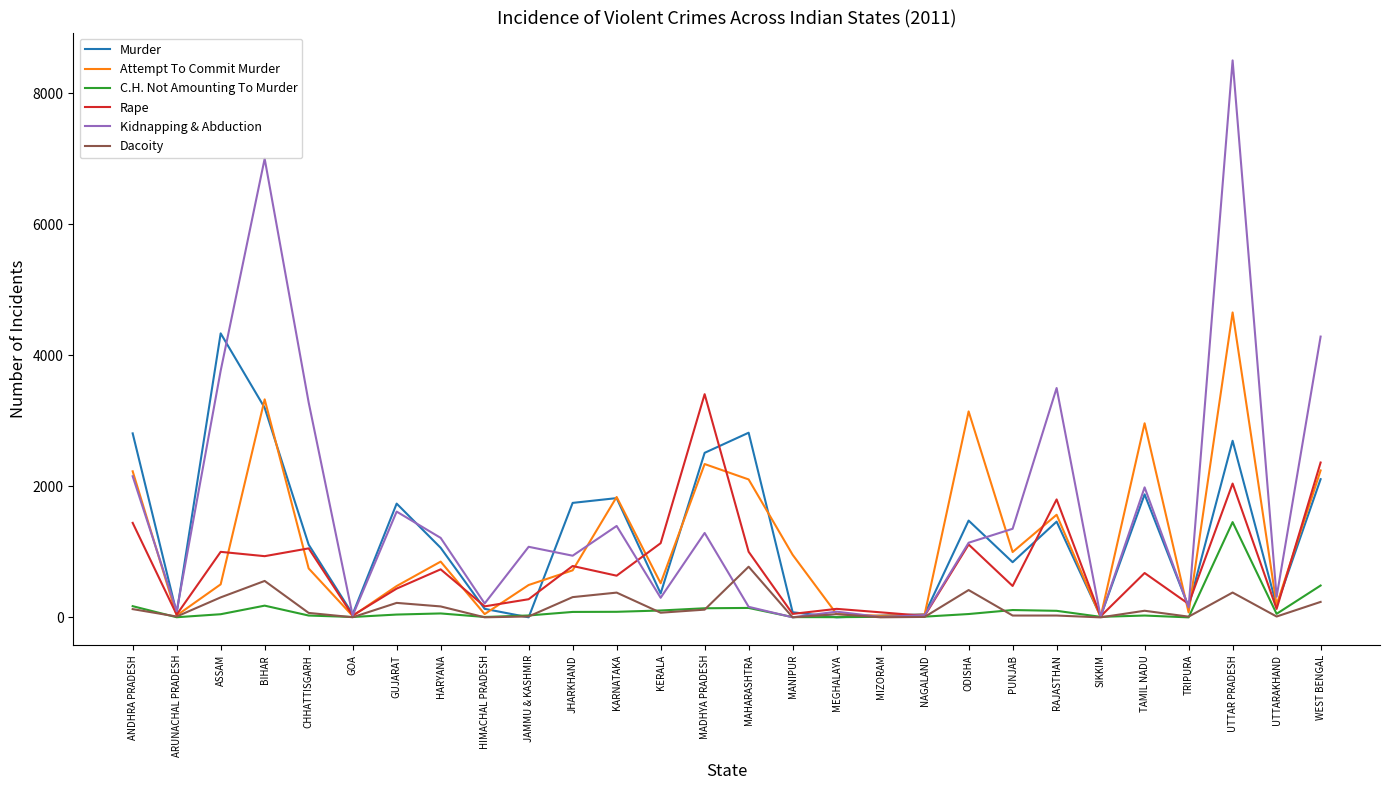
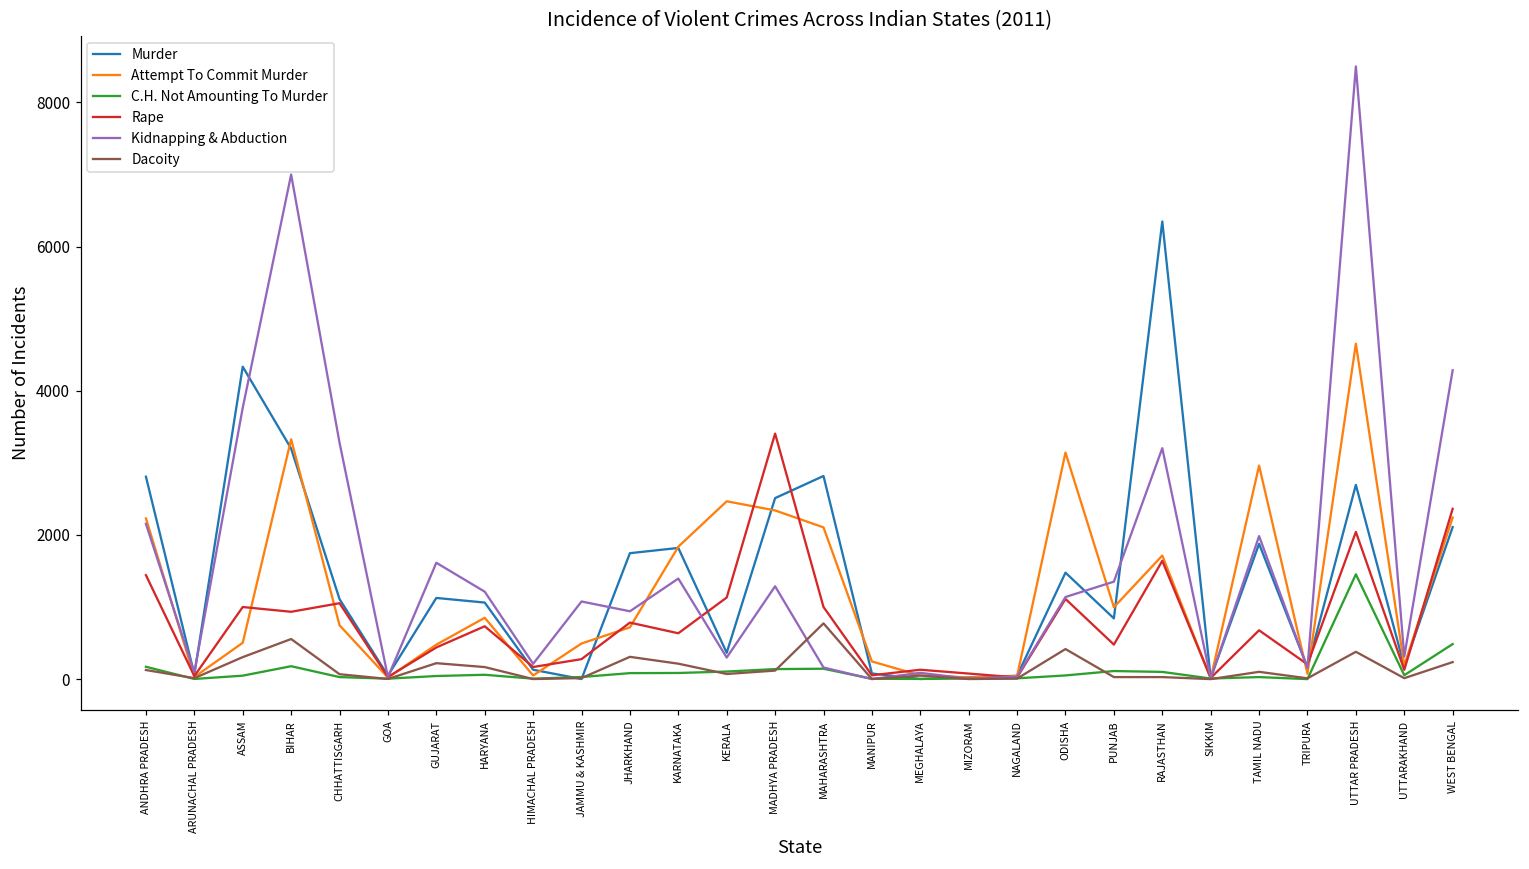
  {
    "Murder": {
      "ANDHRA PRADESH": 2800,
      "ASSAM": 4300,
      "BIHAR": 3200,
      "CHHATTISGARH": 1100,
-     "GUJARAT": 1700,
+     "GUJARAT": 1100,
      "HARYANA": 1100,
      "JHARKHAND": 1700,
      "KERALA": 400,
      "MADHYA PRADESH": 2500,
      "MAHARASHTRA": 2800,
      "ODISHA": 1500,
      "PUNJAB": 800,
-     "RAJASTHAN": 1500,
+     "RAJASTHAN": 6300,
      "TAMIL NADU": 1900,
      "UTTAR PRADESH": 2700,
      "WEST BENGAL": 2100
    },
    "Attempt To Commit Murder": {
      "ANDHRA PRADESH": 2200,
      "ASSAM": 500,
      "BIHAR": 3300,
      "CHHATTISGARH": 700,
      "HARYANA": 900,
      "HIMACHAL PRADESH": 100,
      "JAMMU & KASHMIR": 500,
      "JHARKHAND": 700,
-     "KERALA": 500,
+     "KERALA": 2500,
      "MADHYA PRADESH": 2300,
      "MAHARASHTRA": 2100,
-     "MANIPUR": 1000,
+     "MANIPUR": 200,
      "ODISHA": 3100,
      "PUNJAB": 1000,
-     "RAJASTHAN": 1600,
+     "RAJASTHAN": 1700,
      "TAMIL NADU": 3000,
      "TRIPURA": 100,
      "UTTAR PRADESH": 4700,
      "WEST BENGAL": 2200
    },
    "C.H. Not Amounting To Murder": {
      "ANDHRA PRADESH": 200,
      "ASSAM": 0,
      "BIHAR": 200,
      "CHHATTISGARH": 0,
      "GUJARAT": 0,
      "HARYANA": 100,
      "JHARKHAND": 100,
      "KARNATAKA": 100,
      "ODISHA": 100,
      "PUNJAB": 100,
      "RAJASTHAN": 100,
      "TAMIL NADU": 0,
      "UTTAR PRADESH": 1500,
      "UTTARAKHAND": 100,
      "WEST BENGAL": 500
    },
    "Rape": {
      "ANDHRA PRADESH": 1400,
      "ASSAM": 1000,
      "BIHAR": 900,
      "CHHATTISGARH": 1100,
      "HARYANA": 700,
      "JAMMU & KASHMIR": 300,
      "JHARKHAND": 800,
      "KARNATAKA": 600,
      "KERALA": 1100,
      "MADHYA PRADESH": 3400,
      "MAHARASHTRA": 1000,
      "MEGHALAYA": 100,
      "MIZORAM": 100,
      "PUNJAB": 500,
-     "RAJASTHAN": 1800,
+     "RAJASTHAN": 1600,
      "TAMIL NADU": 700,
      "TRIPURA": 200,
      "UTTAR PRADESH": 2000,
      "UTTARAKHAND": 100,
      "WEST BENGAL": 2400
    },
    "Kidnapping & Abduction": {
      "ANDHRA PRADESH": 2200,
      "ASSAM": 3800,
      "BIHAR": 7000,
      "CHHATTISGARH": 3300,
      "GUJARAT": 1600,
      "HARYANA": 1200,
      "HIMACHAL PRADESH": 200,
      "JAMMU & KASHMIR": 1100,
      "JHARKHAND": 900,
      "KARNATAKA": 1400,
      "KERALA": 300,
      "MADHYA PRADESH": 1300,
      "PUNJAB": 1400,
-     "RAJASTHAN": 3500,
+     "RAJASTHAN": 3200,
      "TAMIL NADU": 2000,
      "UTTAR PRADESH": 8500,
      "UTTARAKHAND": 300,
      "WEST BENGAL": 4300
    },
    "Dacoity": {
      "ANDHRA PRADESH": 100,
      "ASSAM": 300,
      "BIHAR": 600,
      "CHHATTISGARH": 100,
      "GUJARAT": 200,
      "HARYANA": 200,
      "JHARKHAND": 300,
-     "KARNATAKA": 400,
+     "KARNATAKA": 200,
      "MAHARASHTRA": 800,
      "ODISHA": 400,
      "PUNJAB": 0,
      "RAJASTHAN": 0,
      "TAMIL NADU": 100,
      "UTTAR PRADESH": 400,
      "UTTARAKHAND": 0,
      "WEST BENGAL": 200
    }
  }
